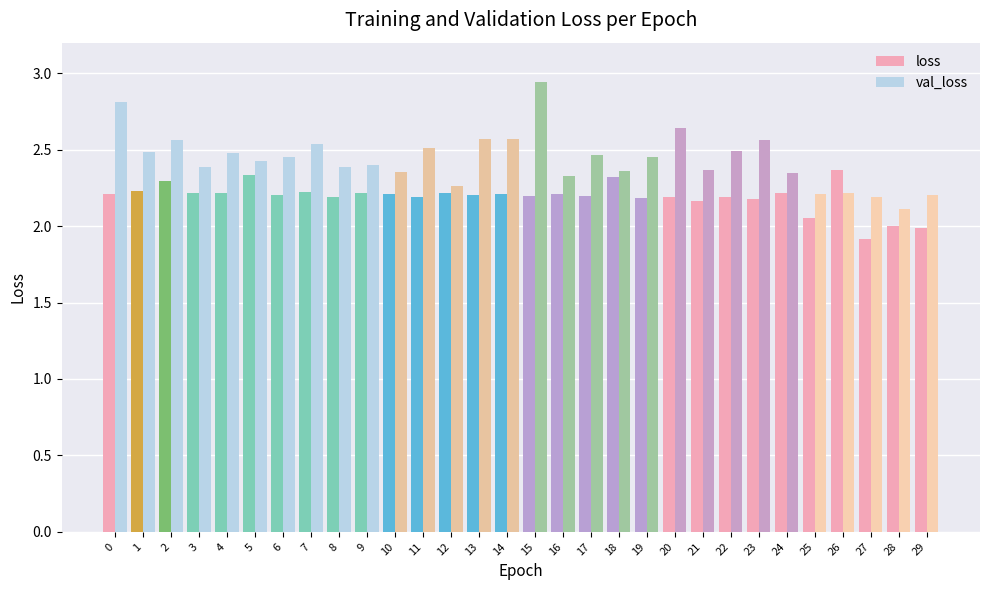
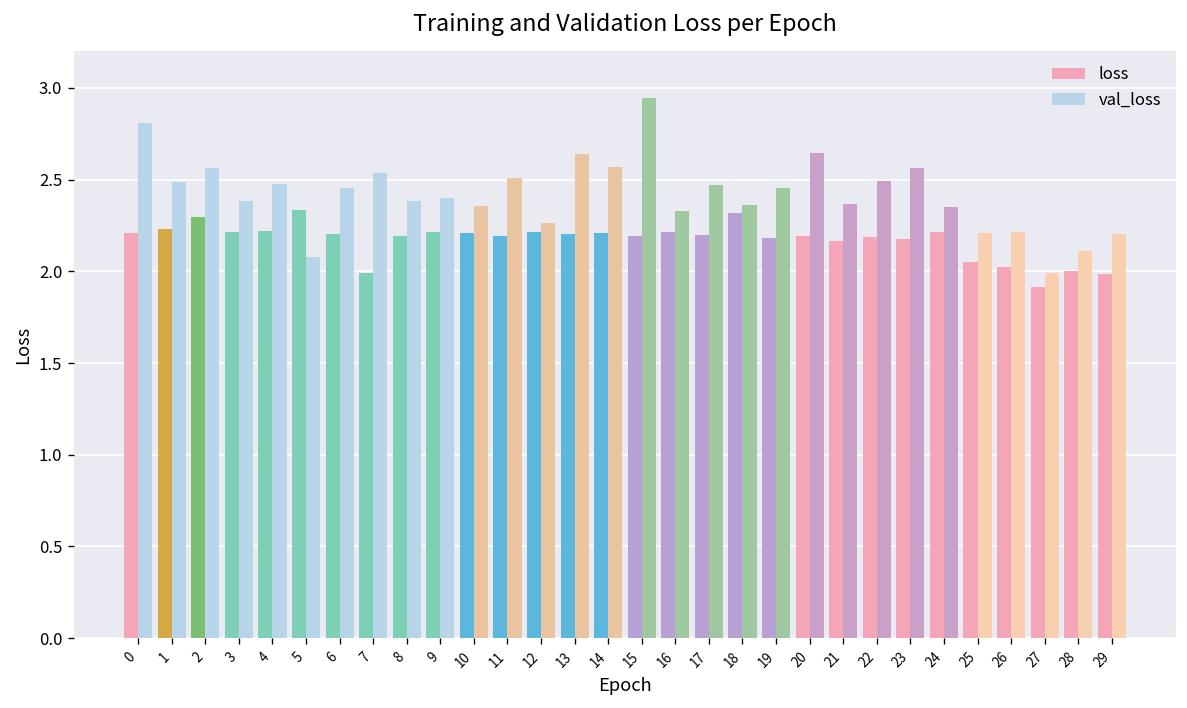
  {
    "loss": {
      "0": 2.21,
      "1": 2.23,
      "2": 2.29,
      "3": 2.22,
      "4": 2.22,
      "5": 2.33,
      "6": 2.20,
-     "7": 2.22,
+     "7": 1.99,
      "8": 2.19,
      "9": 2.21,
      "10": 2.21,
      "11": 2.19,
      "12": 2.21,
      "13": 2.20,
      "14": 2.21,
      "15": 2.20,
      "16": 2.21,
      "17": 2.20,
      "18": 2.32,
      "19": 2.18,
      "20": 2.19,
      "21": 2.16,
      "22": 2.19,
      "23": 2.18,
      "24": 2.21,
      "25": 2.05,
-     "26": 2.36,
+     "26": 2.02,
      "27": 1.92,
      "28": 2.00,
      "29": 1.98
    },
    "val_loss": {
      "0": 2.81,
      "1": 2.49,
      "2": 2.56,
      "3": 2.38,
      "4": 2.48,
-     "5": 2.43,
+     "5": 2.08,
      "6": 2.45,
      "7": 2.54,
      "8": 2.39,
      "9": 2.40,
      "10": 2.36,
      "11": 2.51,
      "12": 2.26,
-     "13": 2.57,
+     "13": 2.64,
      "14": 2.57,
      "15": 2.94,
      "16": 2.33,
      "17": 2.47,
      "18": 2.36,
      "19": 2.45,
      "20": 2.64,
      "21": 2.37,
      "22": 2.49,
      "23": 2.56,
      "24": 2.35,
      "25": 2.21,
      "26": 2.22,
-     "27": 2.19,
+     "27": 1.99,
      "28": 2.11,
      "29": 2.20
    }
  }
